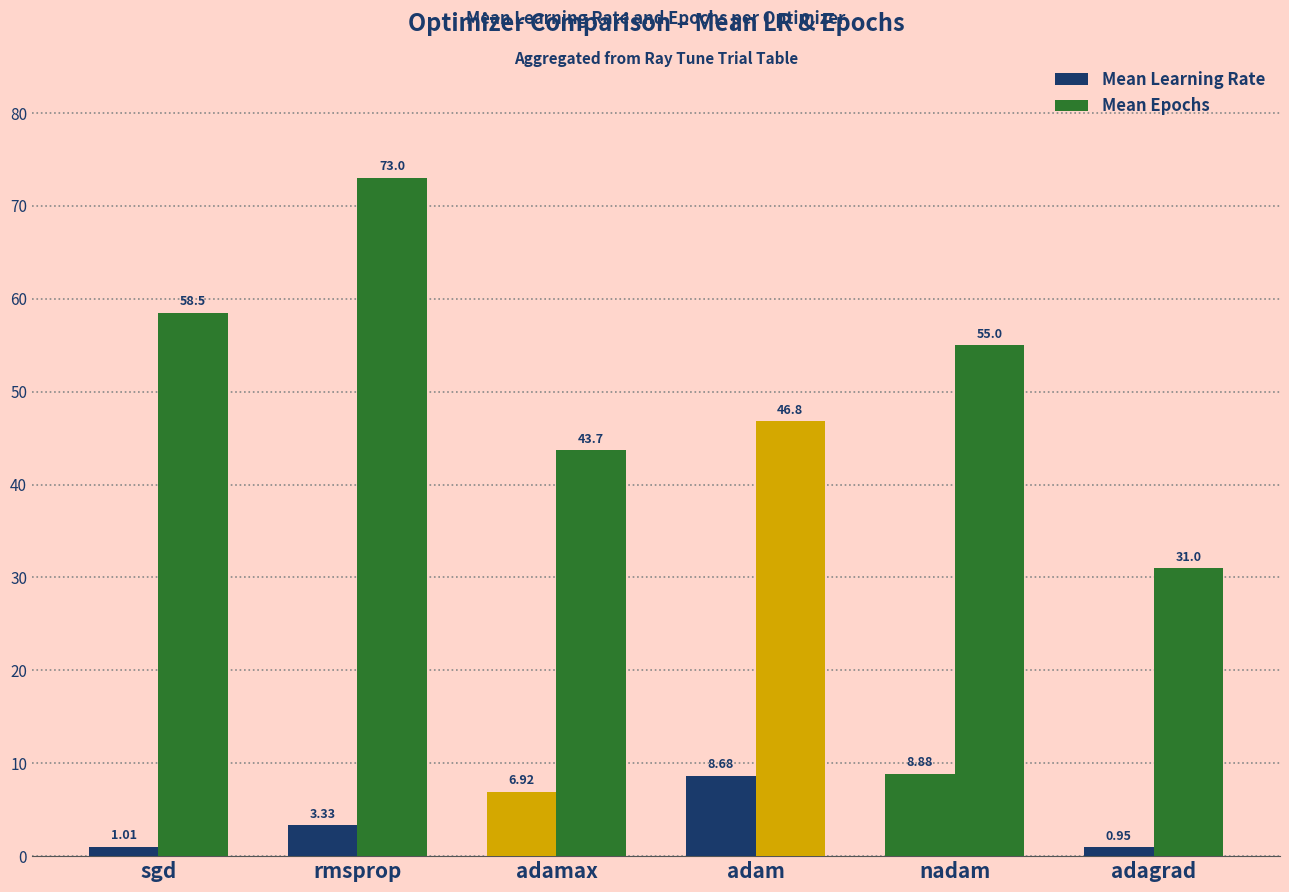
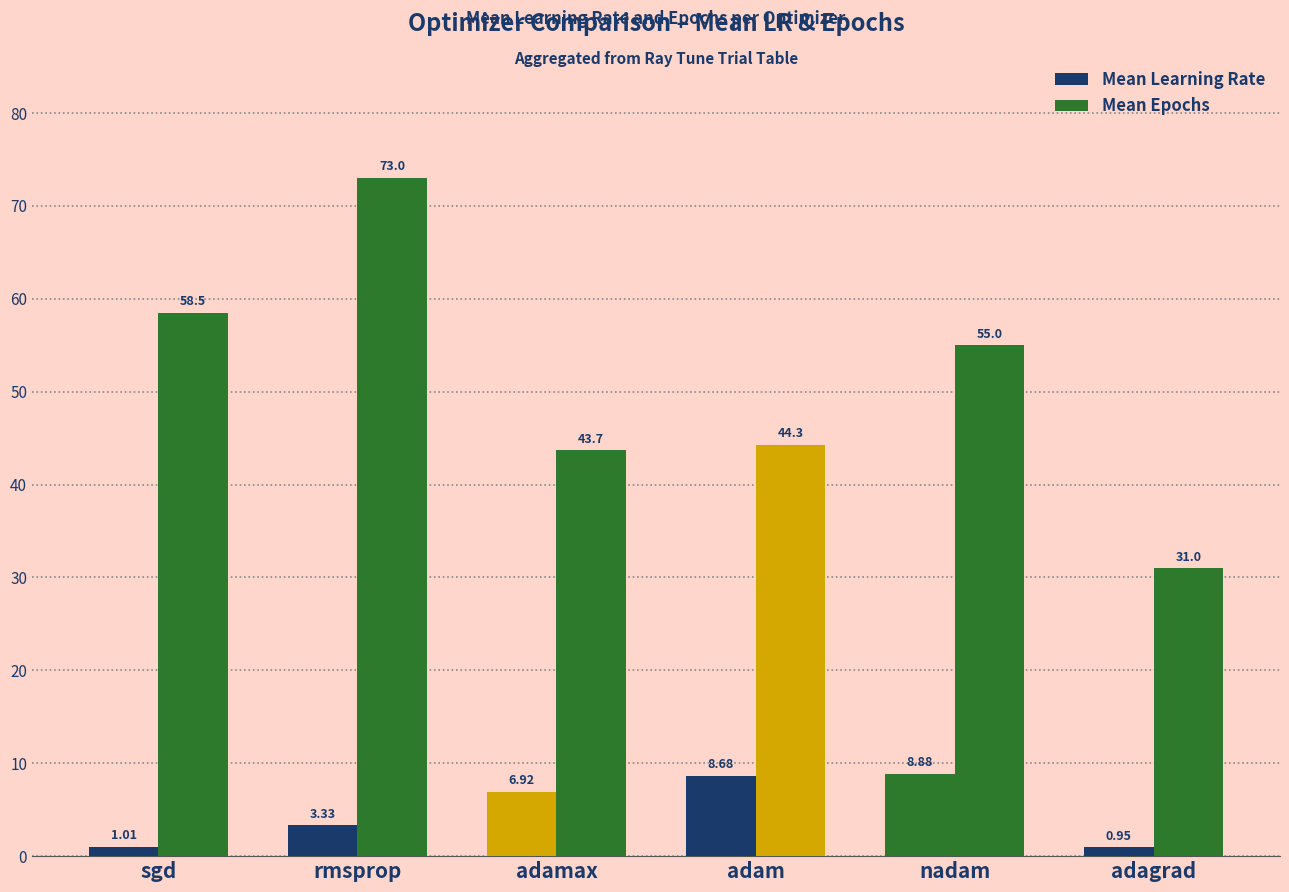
  {
    "Mean Learning Rate": {
      "sgd": 1.01,
      "rmsprop": 3.33,
      "adamax": 6.92,
      "adam": 8.68,
      "nadam": 8.88,
      "adagrad": 0.95
    },
    "Mean Epochs": {
      "sgd": 58.5,
      "rmsprop": 73.0,
      "adamax": 43.7,
-     "adam": 46.8,
+     "adam": 44.3,
      "nadam": 55.0,
      "adagrad": 31.0
    }
  }
